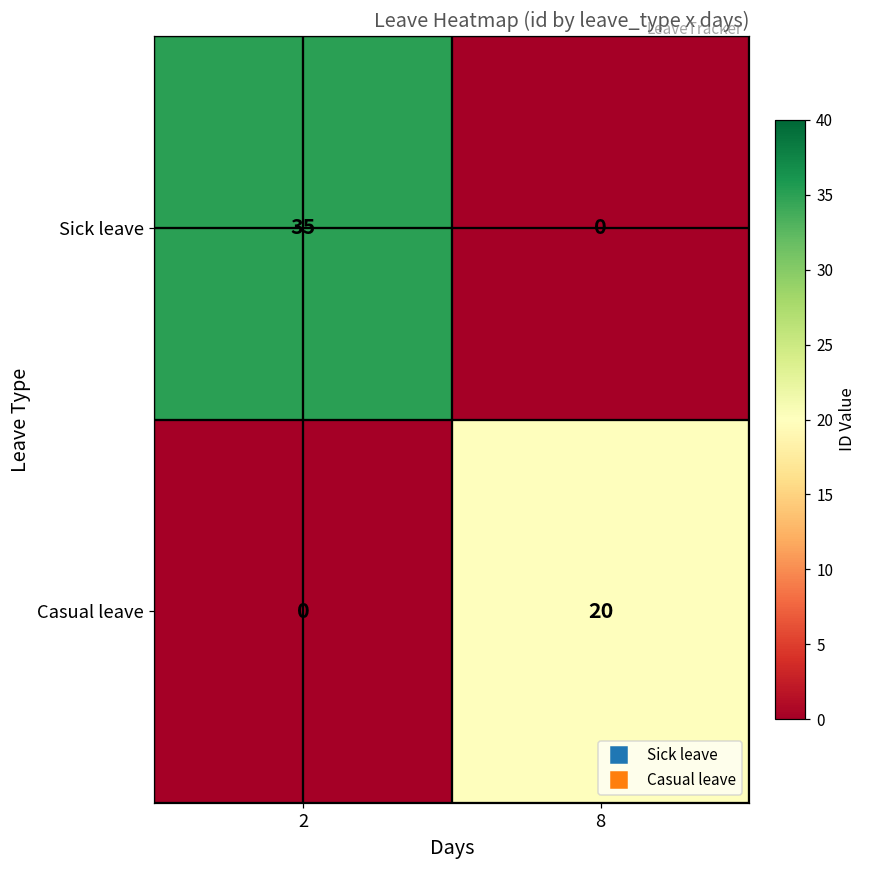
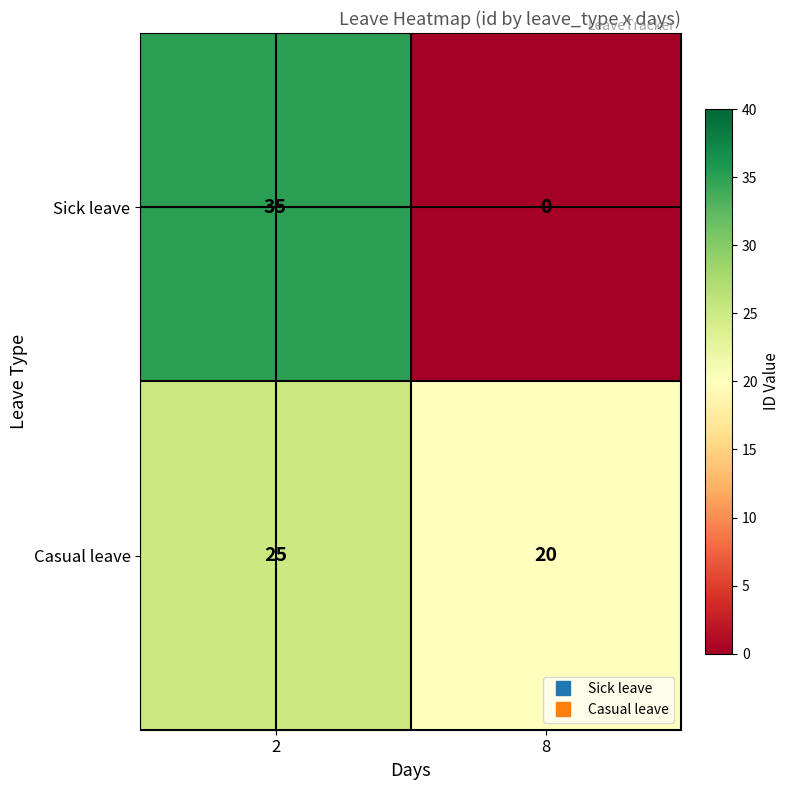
  {
    "Sick leave": {
      "2": 35,
      "8": 0
    },
    "Casual leave": {
-     "2": 0,
+     "2": 25,
      "8": 20
    }
  }
